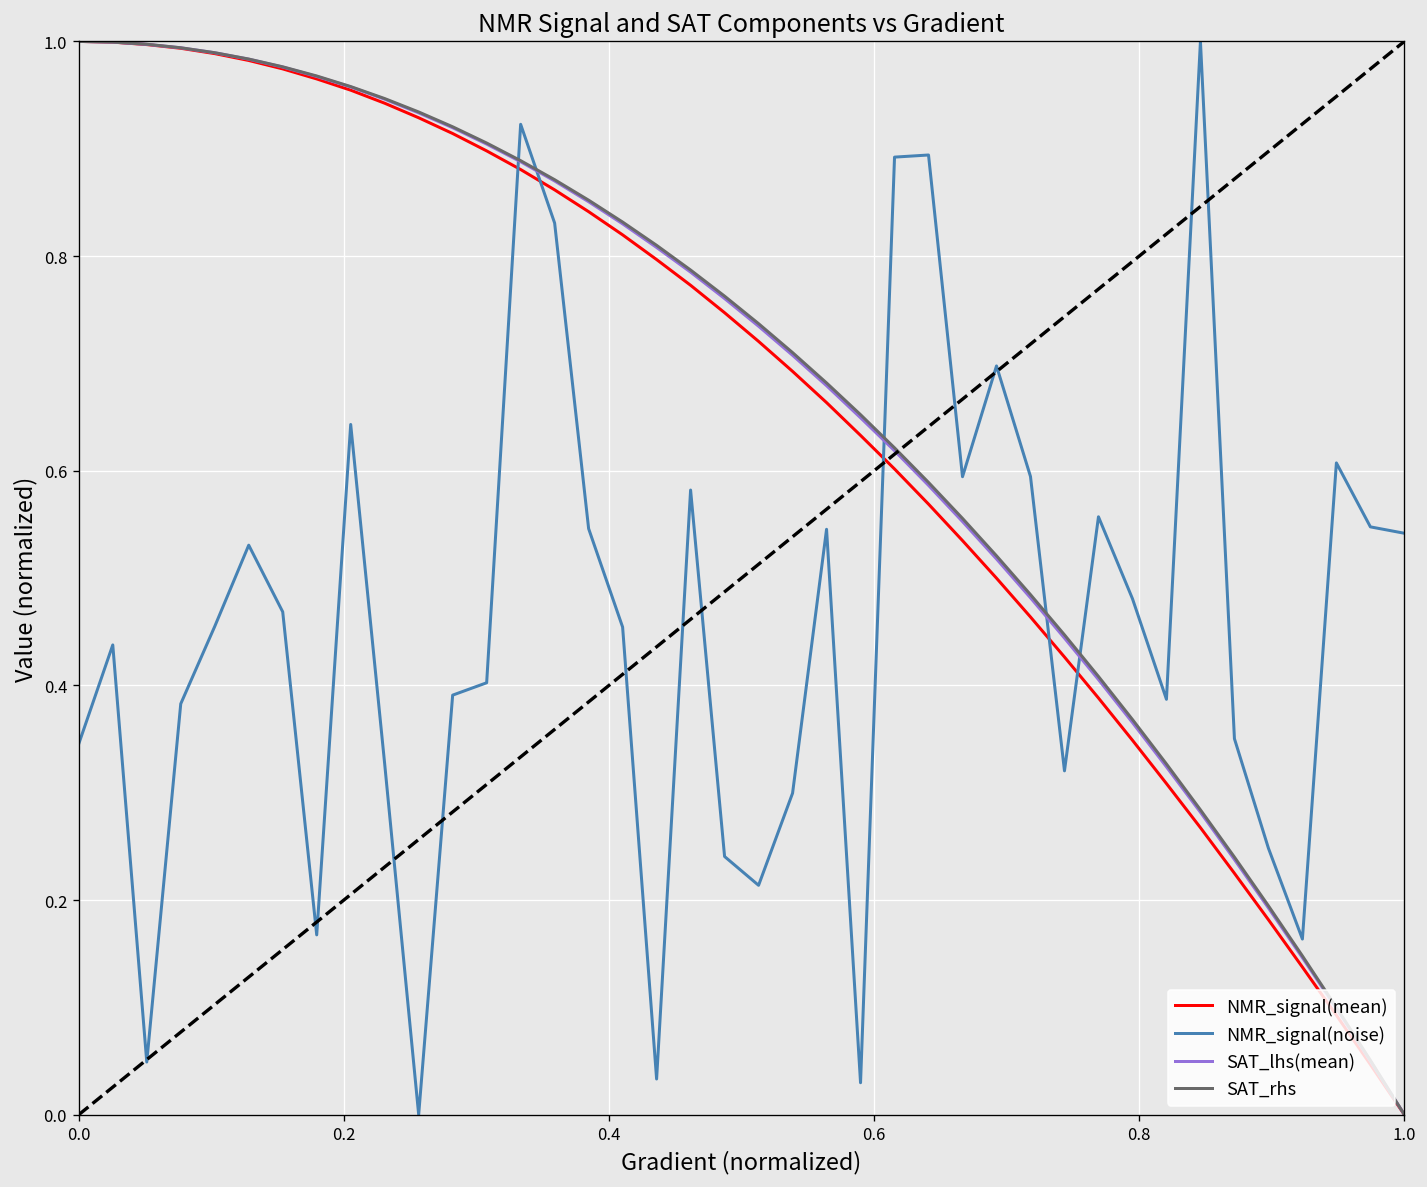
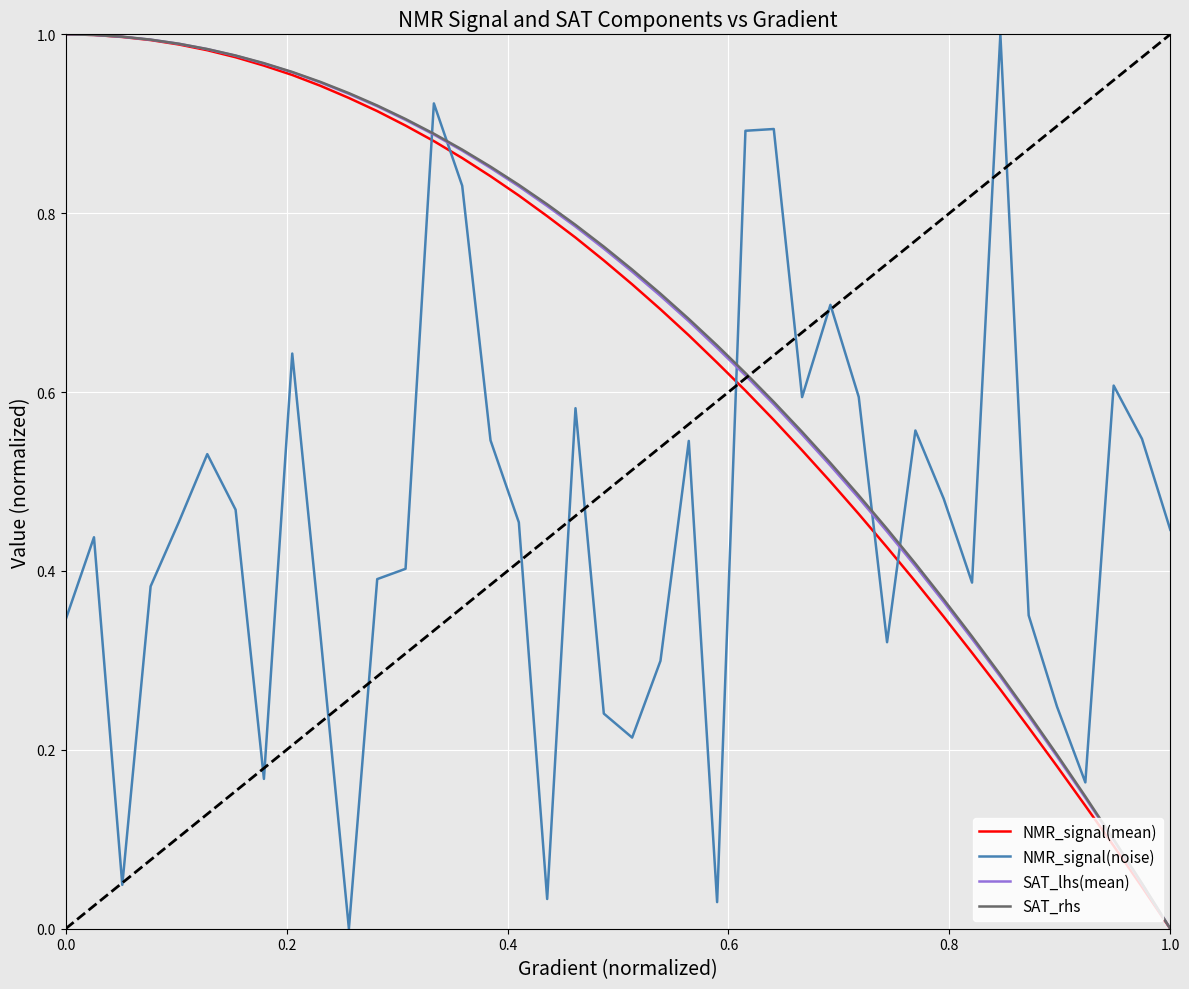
  {
    "NMR_signal(noise)": {
      "0.0": 0.35,
-     "1.0": 0.54
+     "1.0": 0.45
    }
  }
